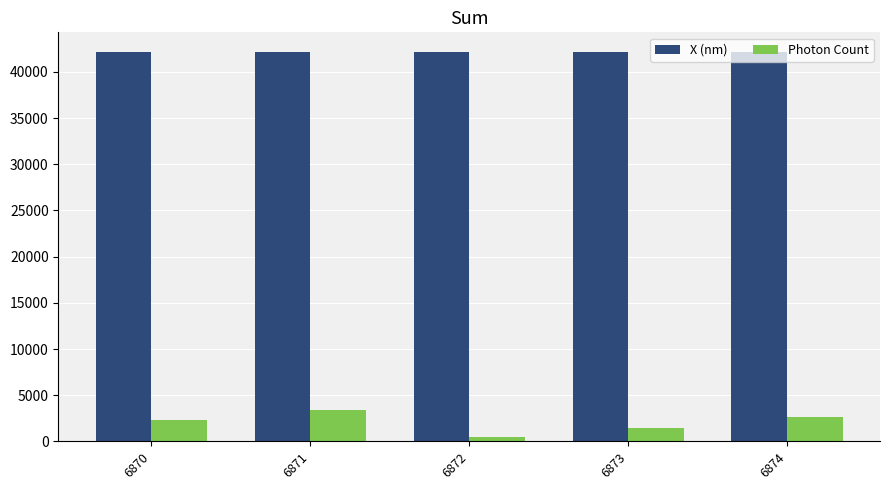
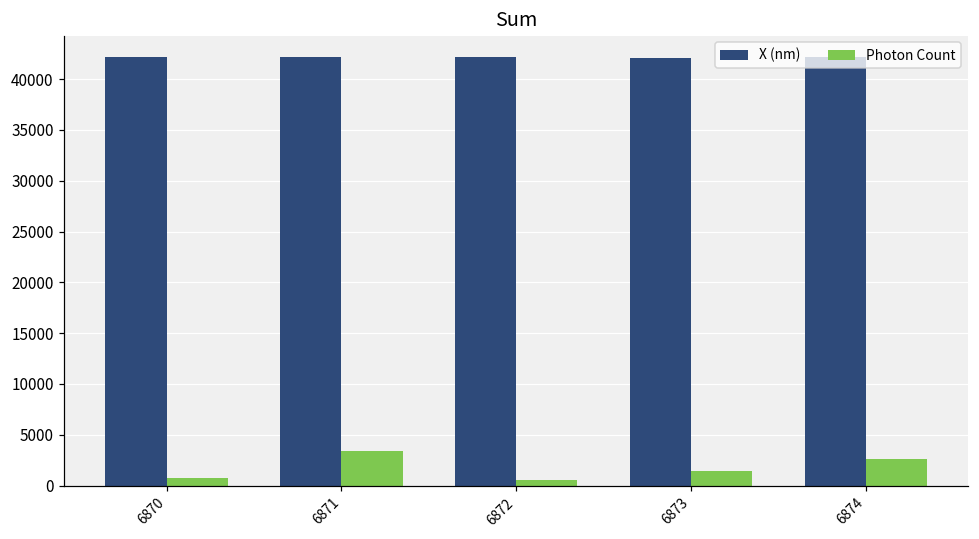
  {
    "X (nm)": {
      "6870": 42000,
      "6871": 42000,
      "6872": 42000,
      "6873": 42000
    },
    "Photon Count": {
-     "6870": 2000,
+     "6870": 1000,
      "6871": 3000,
      "6872": 1000,
      "6873": 1000,
      "6874": 3000
    }
  }
